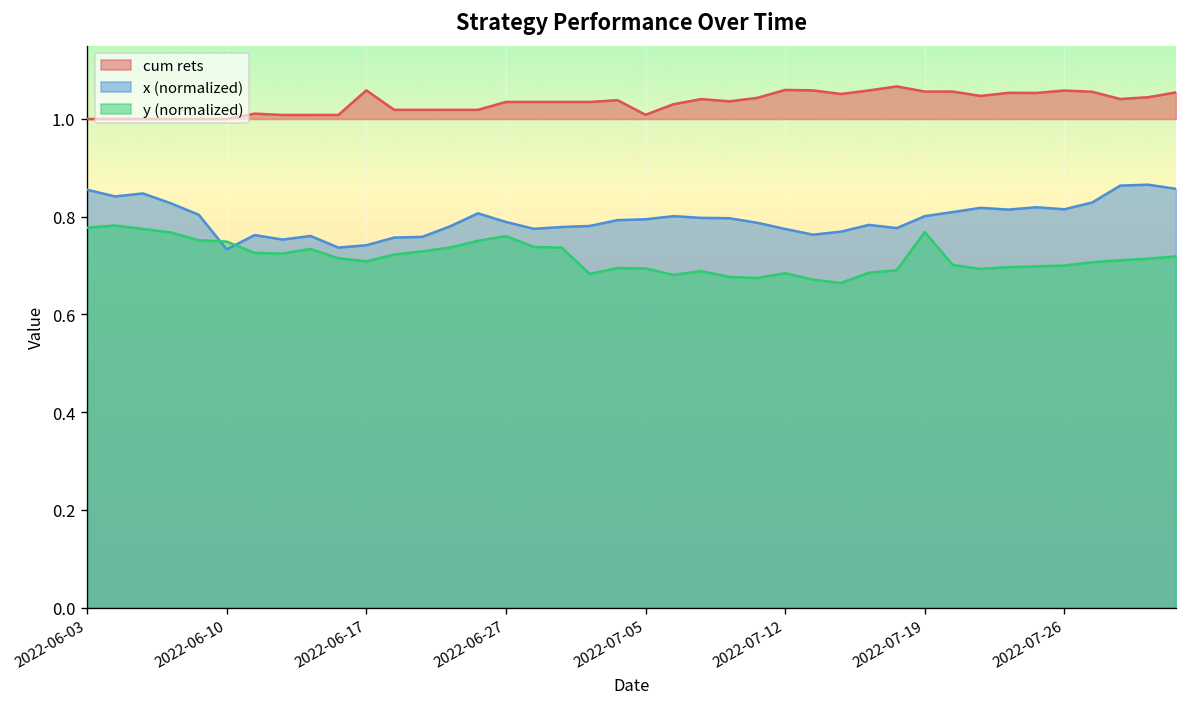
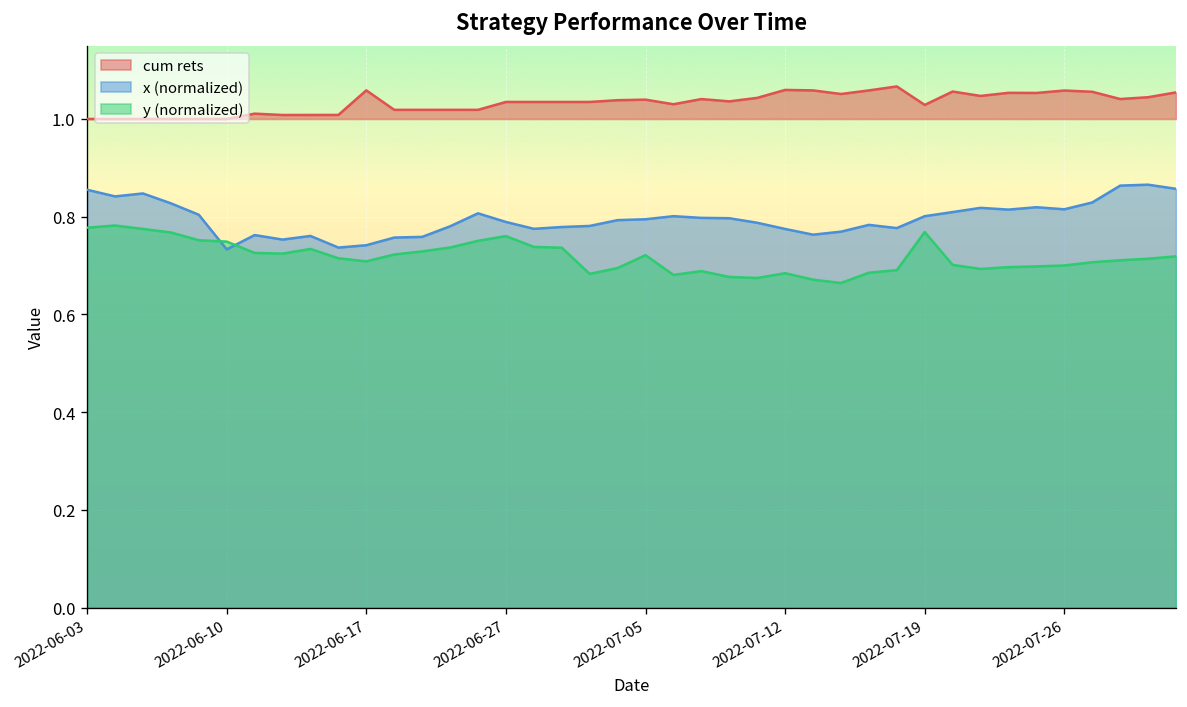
  {
    "cum rets": {
      "2022-06-03": 1.00,
      "2022-06-17": 1.06,
      "2022-06-27": 1.03,
-     "2022-07-05": 1.01,
+     "2022-07-05": 1.04,
      "2022-07-12": 1.06,
-     "2022-07-19": 1.06,
+     "2022-07-19": 1.03,
      "2022-07-26": 1.06
    },
    "x (normalized)": {
      "2022-06-03": 0.86,
      "2022-06-10": 0.73,
      "2022-06-17": 0.74,
      "2022-06-27": 0.79,
      "2022-07-05": 0.79,
      "2022-07-12": 0.77,
      "2022-07-19": 0.80,
      "2022-07-26": 0.82
    },
    "y (normalized)": {
      "2022-06-03": 0.78,
      "2022-06-10": 0.75,
      "2022-06-17": 0.71,
      "2022-06-27": 0.76,
-     "2022-07-05": 0.69,
+     "2022-07-05": 0.72,
      "2022-07-12": 0.68,
      "2022-07-19": 0.77,
      "2022-07-26": 0.70
    }
  }
